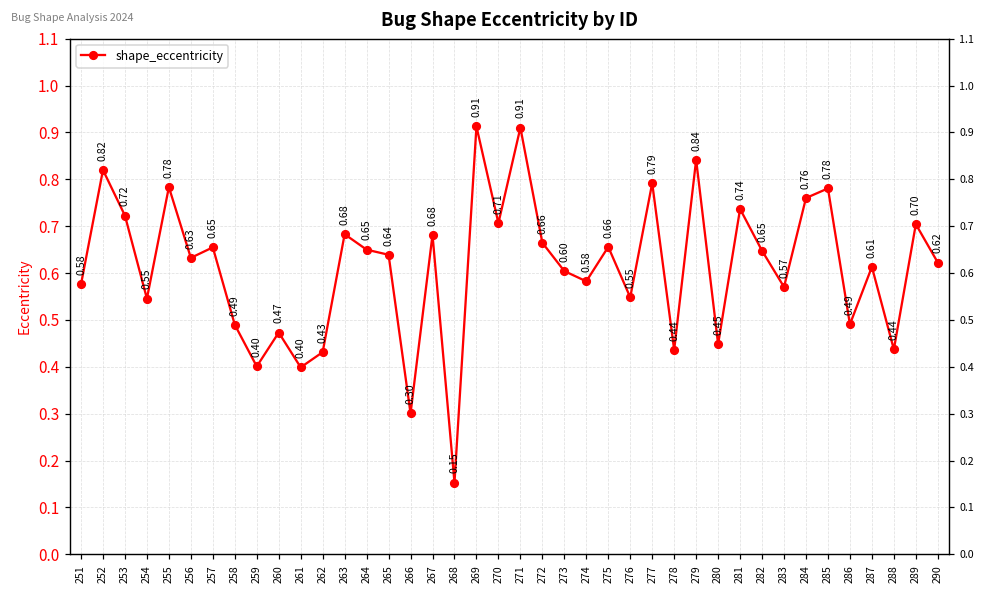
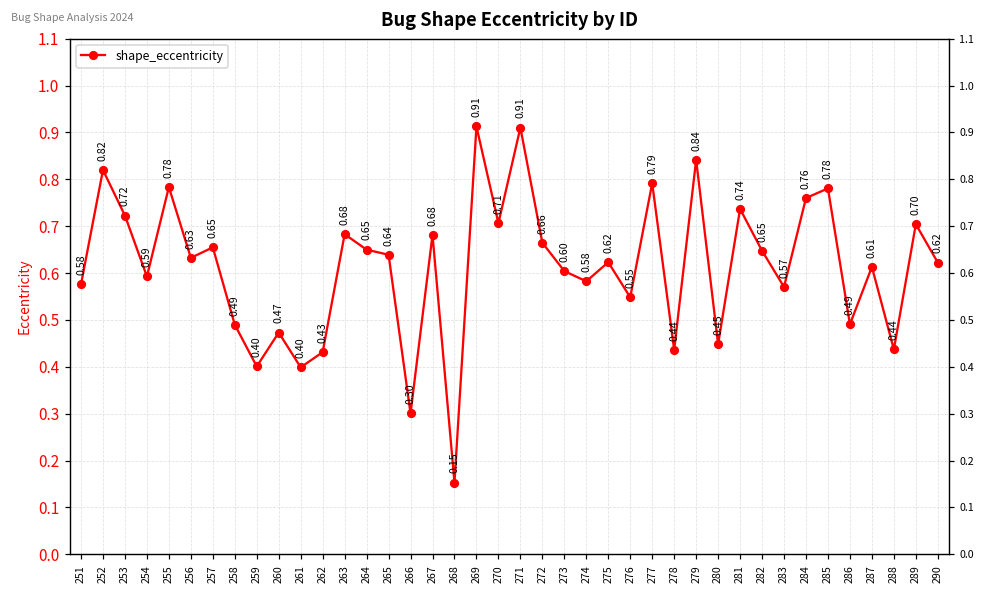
  {
    "251": 0.58,
    "252": 0.82,
    "253": 0.72,
-   "254": 0.55,
+   "254": 0.59,
    "255": 0.78,
    "256": 0.63,
    "257": 0.65,
    "258": 0.49,
    "259": 0.40,
    "260": 0.47,
    "261": 0.40,
    "262": 0.43,
    "263": 0.68,
    "264": 0.65,
    "265": 0.64,
    "266": 0.30,
    "267": 0.68,
    "268": 0.15,
    "269": 0.91,
    "270": 0.71,
    "271": 0.91,
    "272": 0.66,
    "273": 0.60,
    "274": 0.58,
-   "275": 0.66,
+   "275": 0.62,
    "276": 0.55,
    "277": 0.79,
    "278": 0.44,
    "279": 0.84,
    "280": 0.45,
    "281": 0.74,
    "282": 0.65,
    "283": 0.57,
    "284": 0.76,
    "285": 0.78,
    "286": 0.49,
    "287": 0.61,
    "288": 0.44,
    "289": 0.70,
    "290": 0.62
  }
